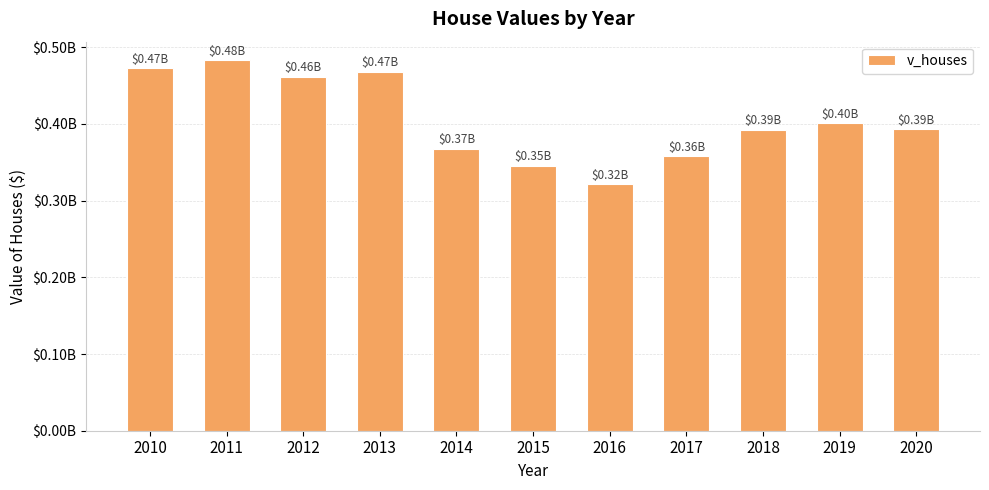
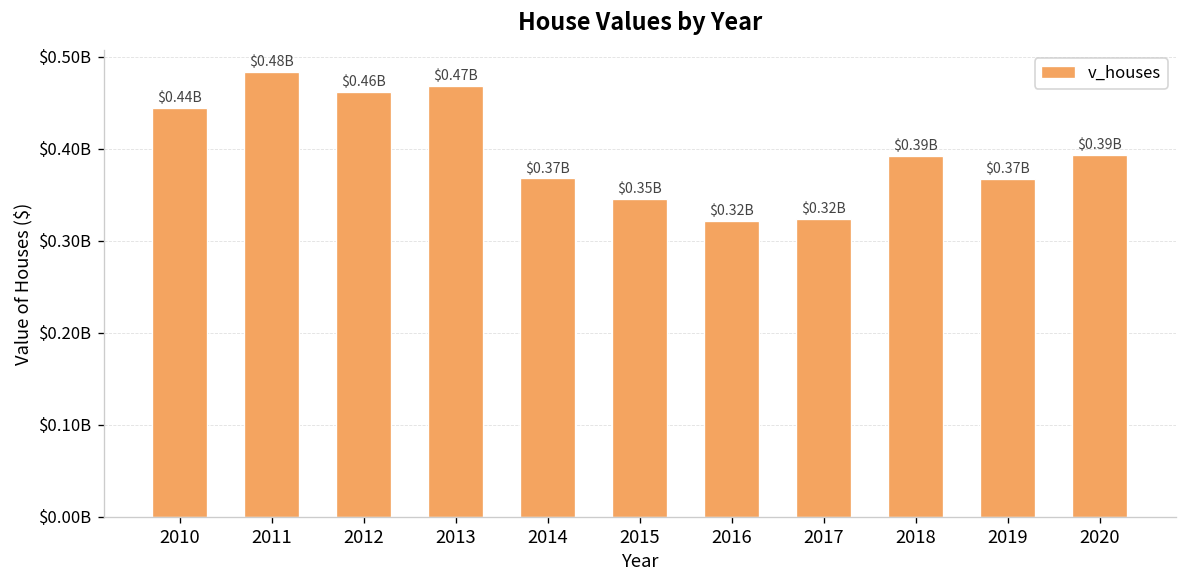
  {
-   "2010": "$0.47B",
+   "2010": "$0.44B",
    "2011": "$0.48B",
    "2012": "$0.46B",
    "2013": "$0.47B",
    "2014": "$0.37B",
    "2015": "$0.35B",
    "2016": "$0.32B",
-   "2017": "$0.36B",
+   "2017": "$0.32B",
    "2018": "$0.39B",
-   "2019": "$0.40B",
+   "2019": "$0.37B",
    "2020": "$0.39B"
  }
